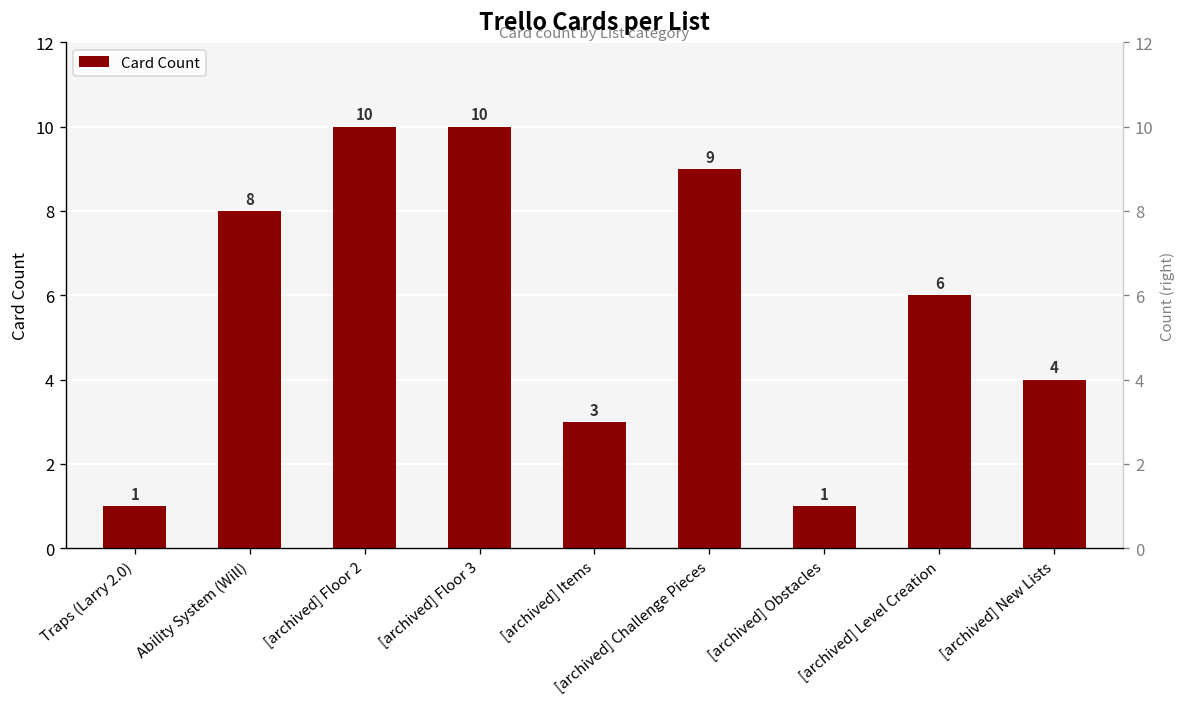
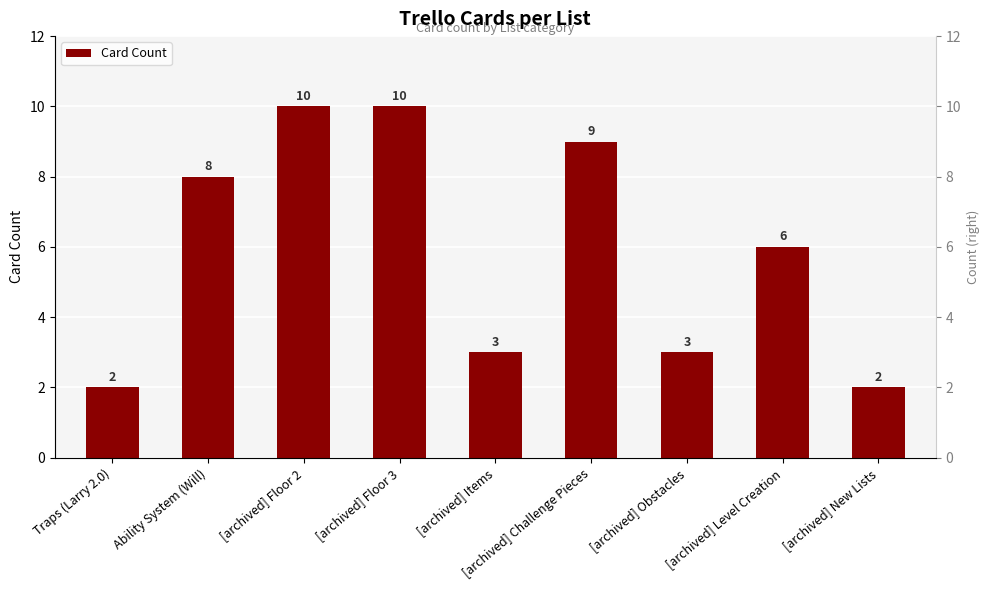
  {
-   "Traps (Larry 2.0)": 1,
+   "Traps (Larry 2.0)": 2,
    "Ability System (Will)": 8,
    "[archived] Floor 2": 10,
    "[archived] Floor 3": 10,
    "[archived] Items": 3,
    "[archived] Challenge Pieces": 9,
-   "[archived] Obstacles": 1,
+   "[archived] Obstacles": 3,
    "[archived] Level Creation": 6,
-   "[archived] New Lists": 4
+   "[archived] New Lists": 2
  }
